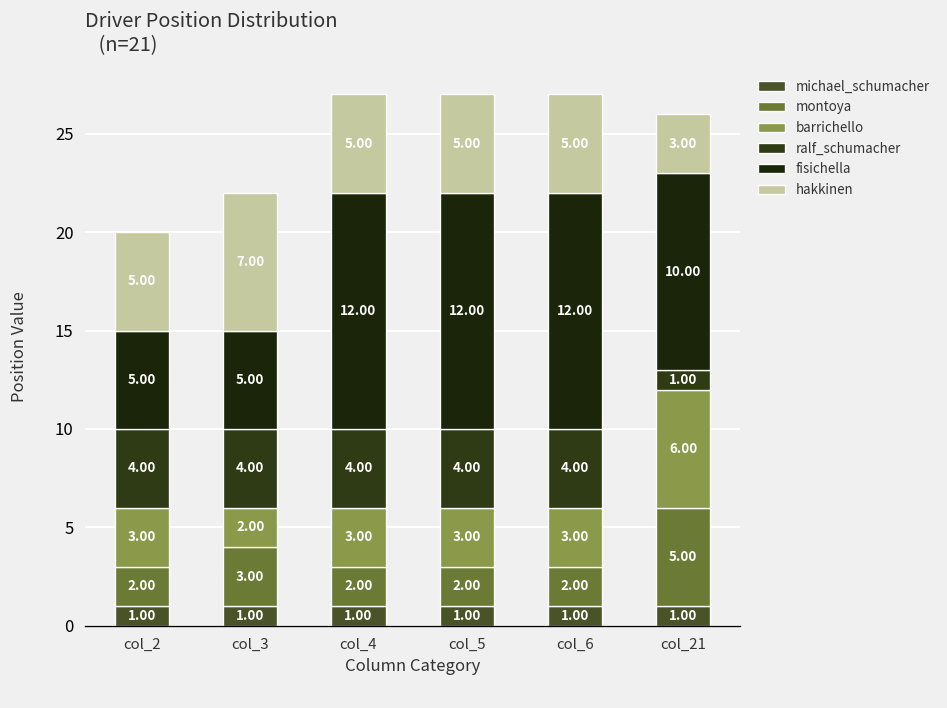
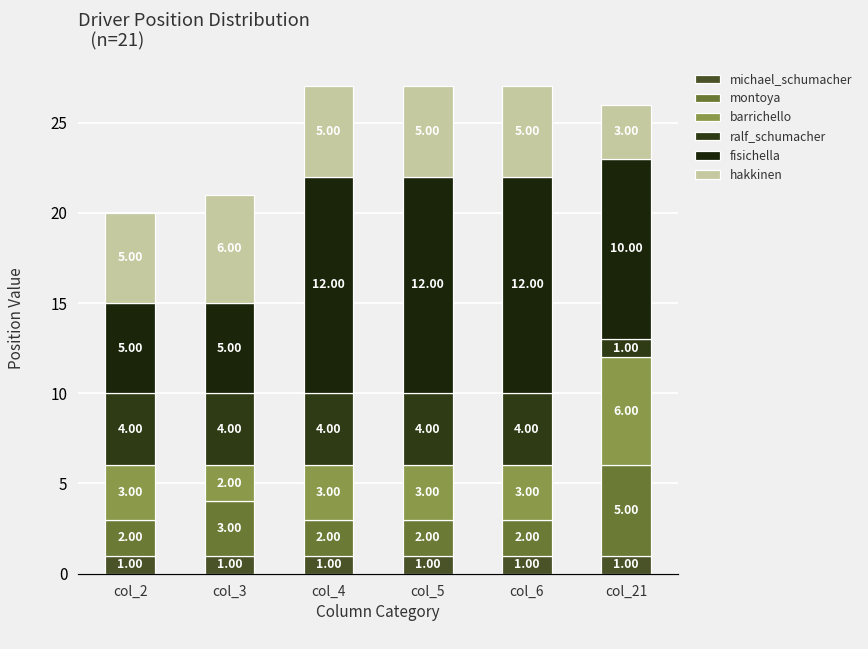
  {
    "hakkinen": {
      "col_2": 5.00,
-     "col_3": 7.00,
+     "col_3": 6.00,
      "col_4": 5.00,
      "col_5": 5.00,
      "col_6": 5.00,
      "col_21": 3.00
    }
  }
